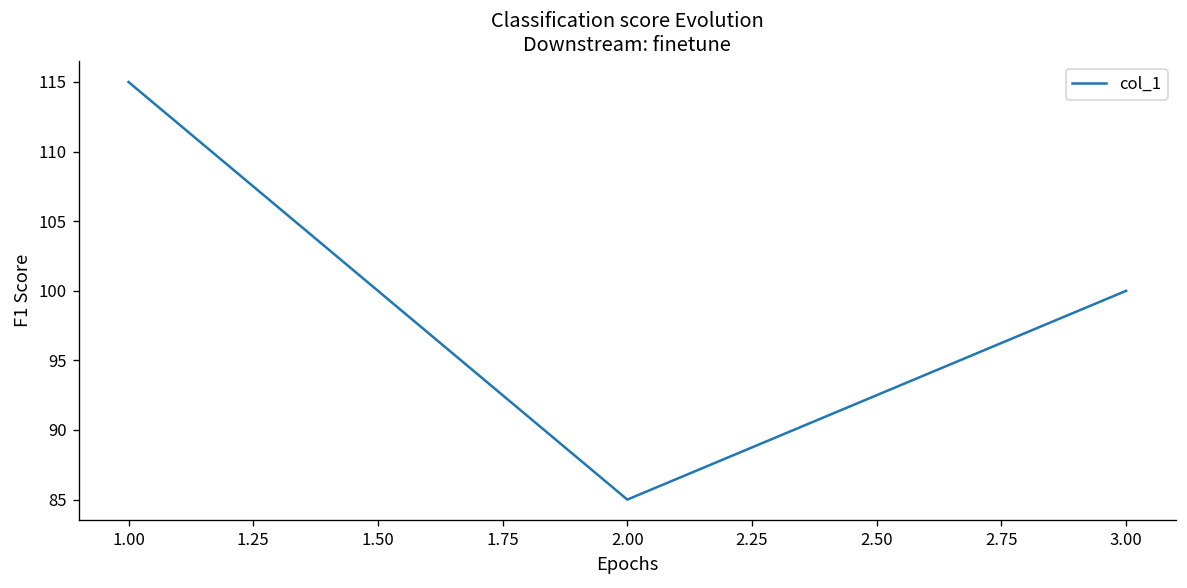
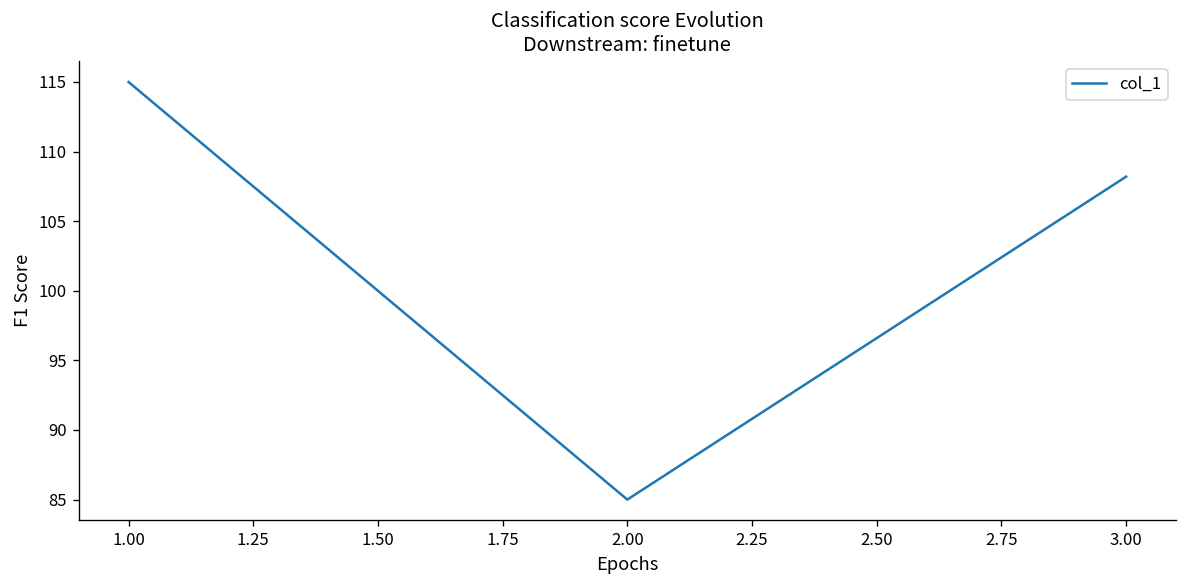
  {
    "1.00": 115.0,
    "2.00": 85.0,
-   "3.00": 100.0
+   "3.00": 108.2
  }
